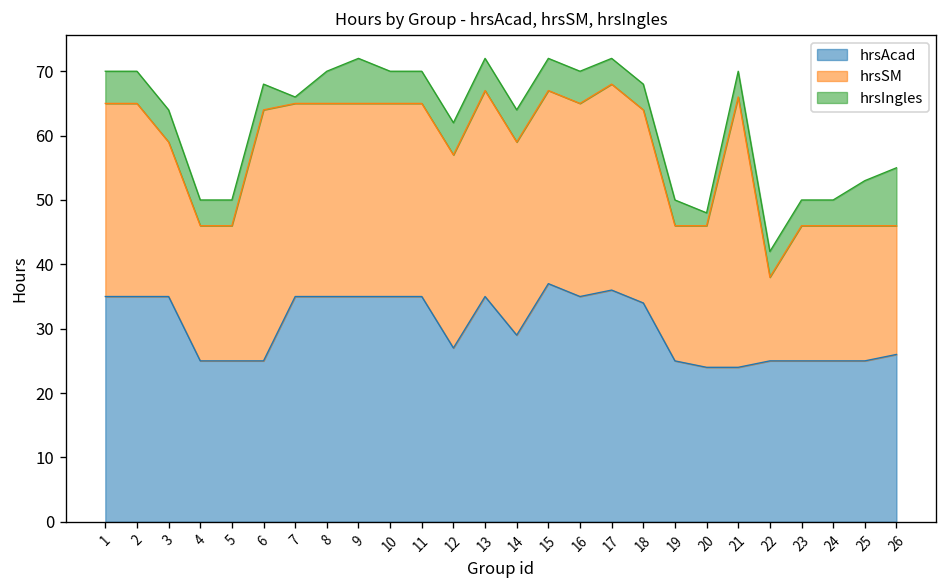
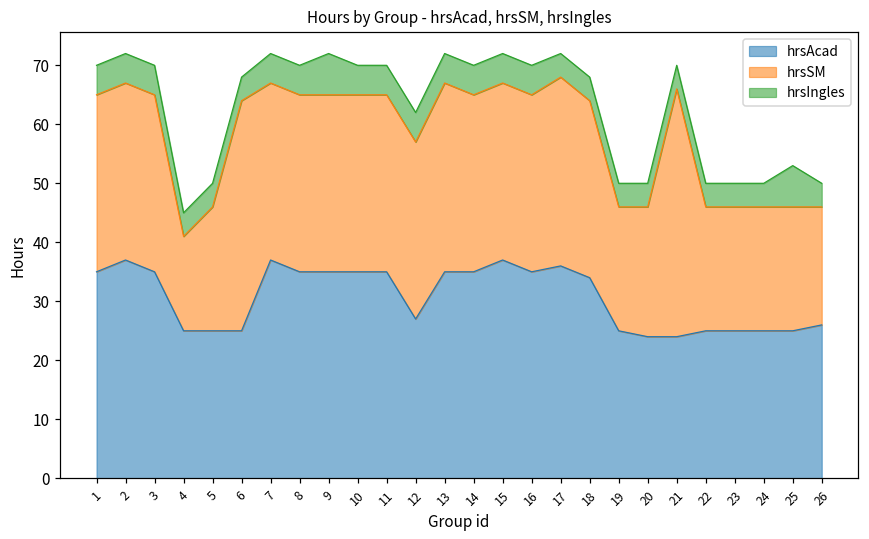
  {
    "hrsAcad": {
      "1": 35,
-     "2": 35,
+     "2": 37,
      "3": 35,
      "4": 25,
      "5": 25,
      "6": 25,
-     "7": 35,
+     "7": 37,
      "8": 35,
      "9": 35,
      "10": 35,
      "11": 35,
      "12": 27,
      "13": 35,
-     "14": 29,
+     "14": 35,
      "15": 37,
      "16": 35,
      "17": 36,
      "18": 34,
      "19": 25,
      "20": 24,
      "21": 24,
      "22": 25,
      "23": 25,
      "24": 25,
      "25": 25,
      "26": 26
    },
    "hrsSM": {
      "1": 30,
      "2": 30,
-     "3": 24,
-     "4": 21,
+     "3": 30,
+     "4": 16,
      "5": 21,
      "6": 39,
      "7": 30,
      "8": 30,
      "9": 30,
      "10": 30,
      "11": 30,
      "12": 30,
      "13": 32,
      "14": 30,
      "15": 30,
      "16": 30,
      "17": 32,
      "18": 30,
      "19": 21,
      "20": 22,
      "21": 42,
-     "22": 13,
+     "22": 21,
      "23": 21,
      "24": 21,
      "25": 21,
      "26": 20
    },
    "hrsIngles": {
      "1": 5,
      "2": 5,
      "3": 5,
      "4": 4,
      "5": 4,
      "6": 4,
-     "7": 1,
+     "7": 5,
      "8": 5,
      "9": 7,
      "10": 5,
      "11": 5,
      "12": 5,
      "13": 5,
      "14": 5,
      "15": 5,
      "16": 5,
      "17": 4,
      "18": 4,
      "19": 4,
-     "20": 2,
+     "20": 4,
      "21": 4,
      "22": 4,
      "23": 4,
      "24": 4,
      "25": 7,
-     "26": 9
+     "26": 4
    }
  }
